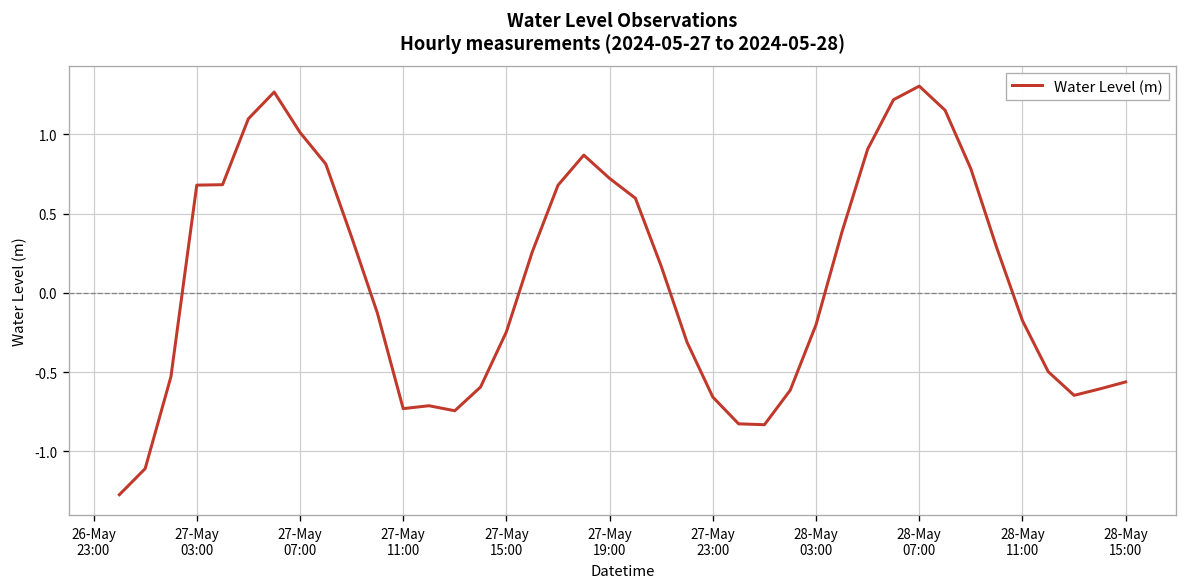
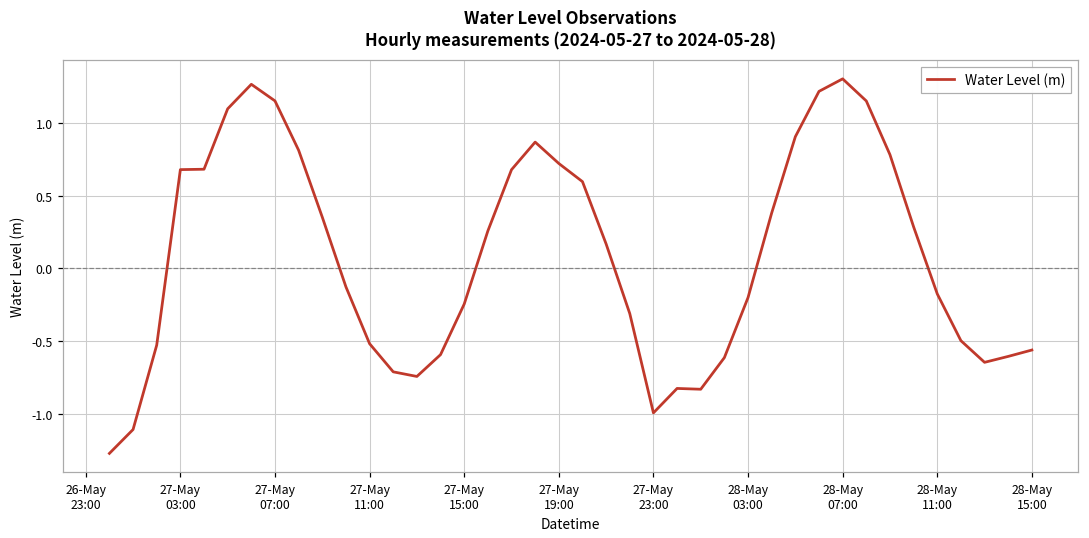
  {
    "27-May 03:00": 0.68,
-   "27-May 07:00": 1.01,
-   "27-May 11:00": -0.73,
+   "27-May 07:00": 1.15,
+   "27-May 11:00": -0.52,
    "27-May 15:00": -0.25,
    "27-May 19:00": 0.72,
-   "27-May 23:00": -0.66,
+   "27-May 23:00": -0.99,
    "28-May 03:00": -0.20,
    "28-May 07:00": 1.31,
    "28-May 11:00": -0.18,
    "28-May 15:00": -0.56
  }
